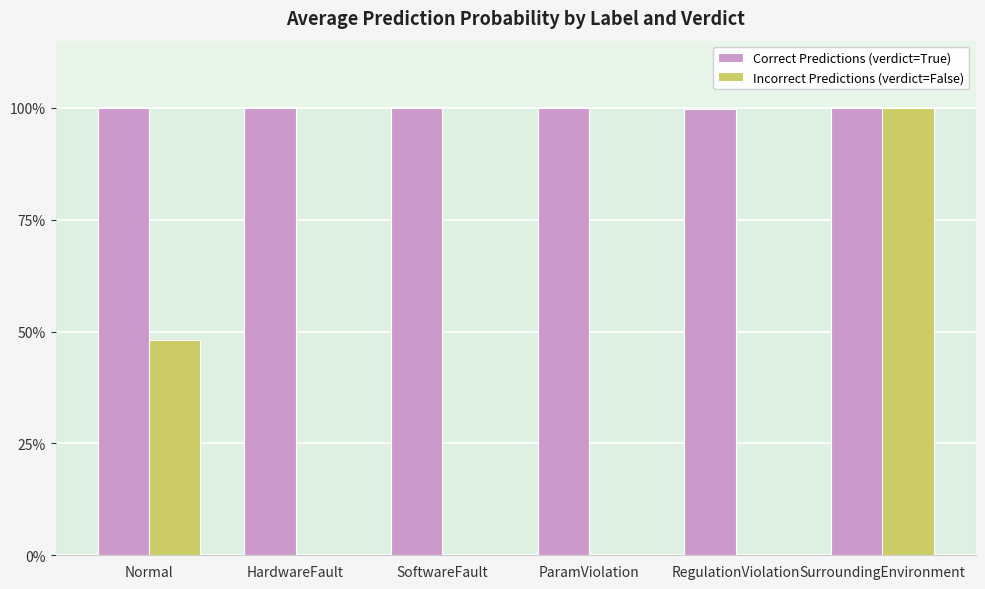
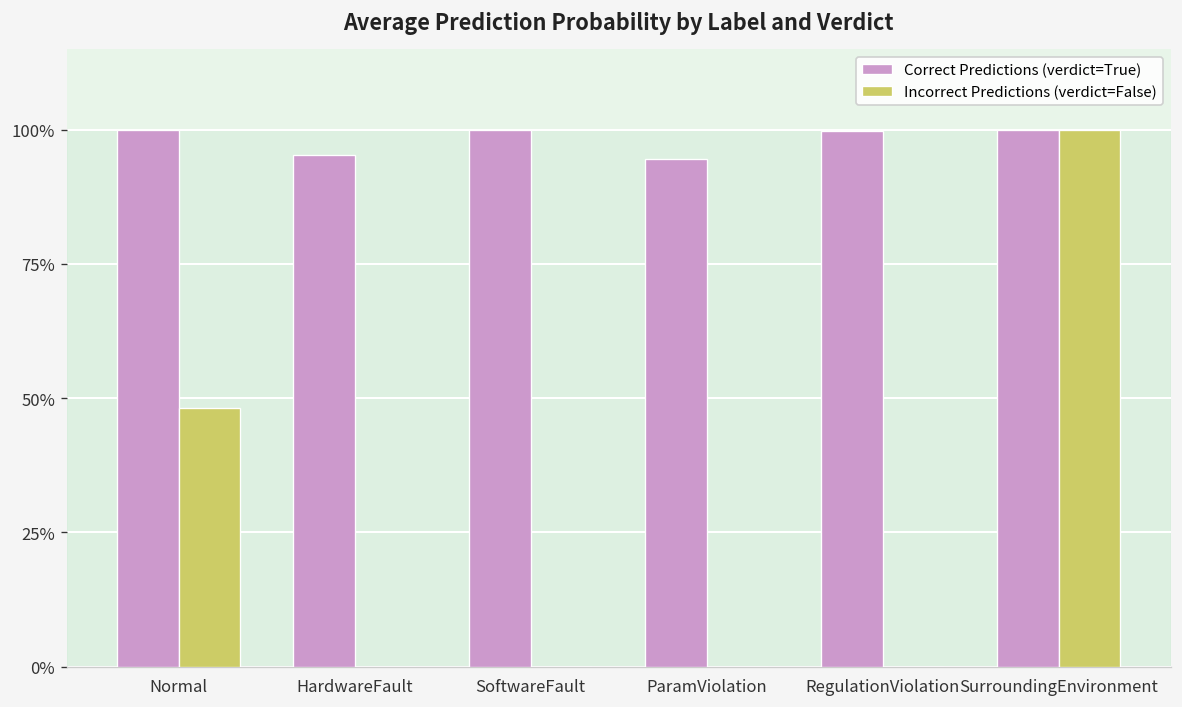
  {
    "Correct Predictions (verdict=True)": {
      "Normal": "100%",
-     "HardwareFault": "100%",
+     "HardwareFault": "95%",
      "SoftwareFault": "100%",
-     "ParamViolation": "100%",
+     "ParamViolation": "94%",
      "RegulationViolation": "100%",
      "SurroundingEnvironment": "100%"
    },
    "Incorrect Predictions (verdict=False)": {
      "Normal": "48%",
      "HardwareFault": "0%",
      "SoftwareFault": "0%",
      "ParamViolation": "0%",
      "RegulationViolation": "0%",
      "SurroundingEnvironment": "100%"
    }
  }
